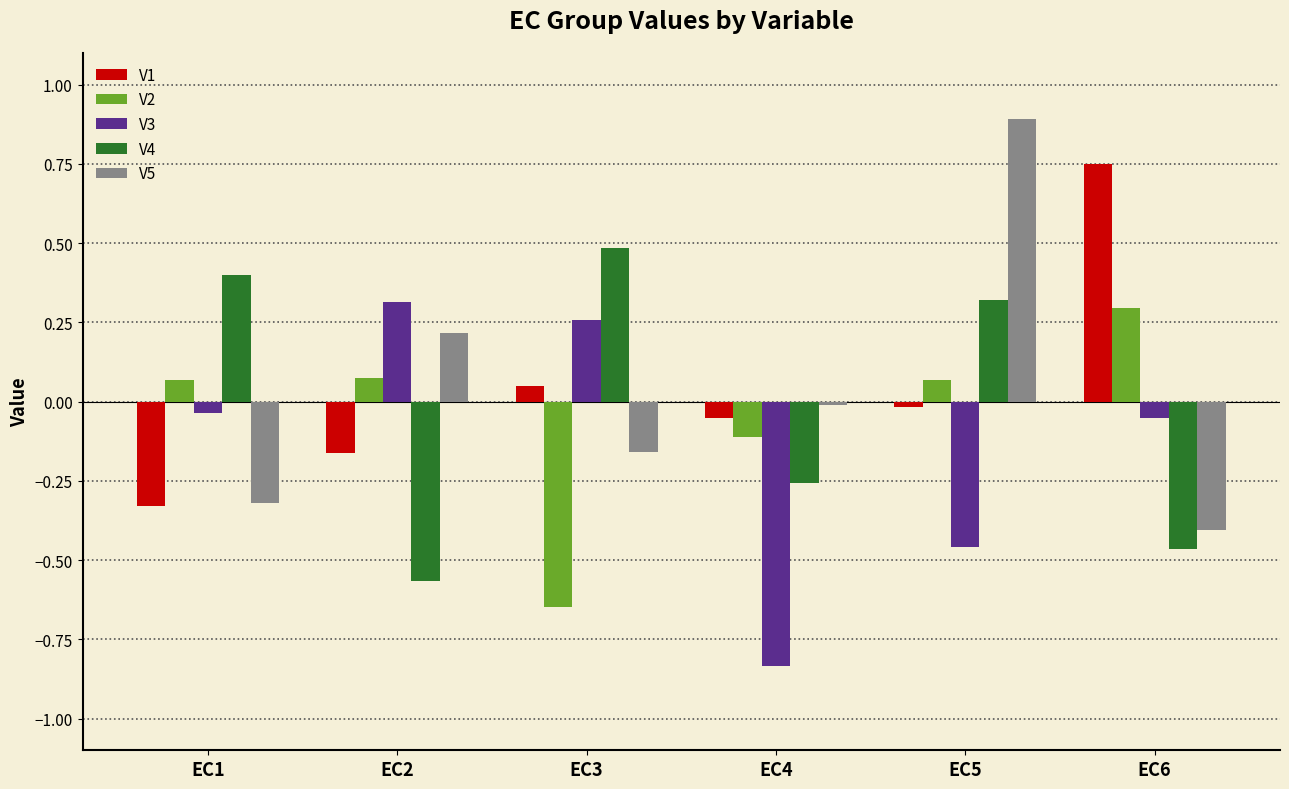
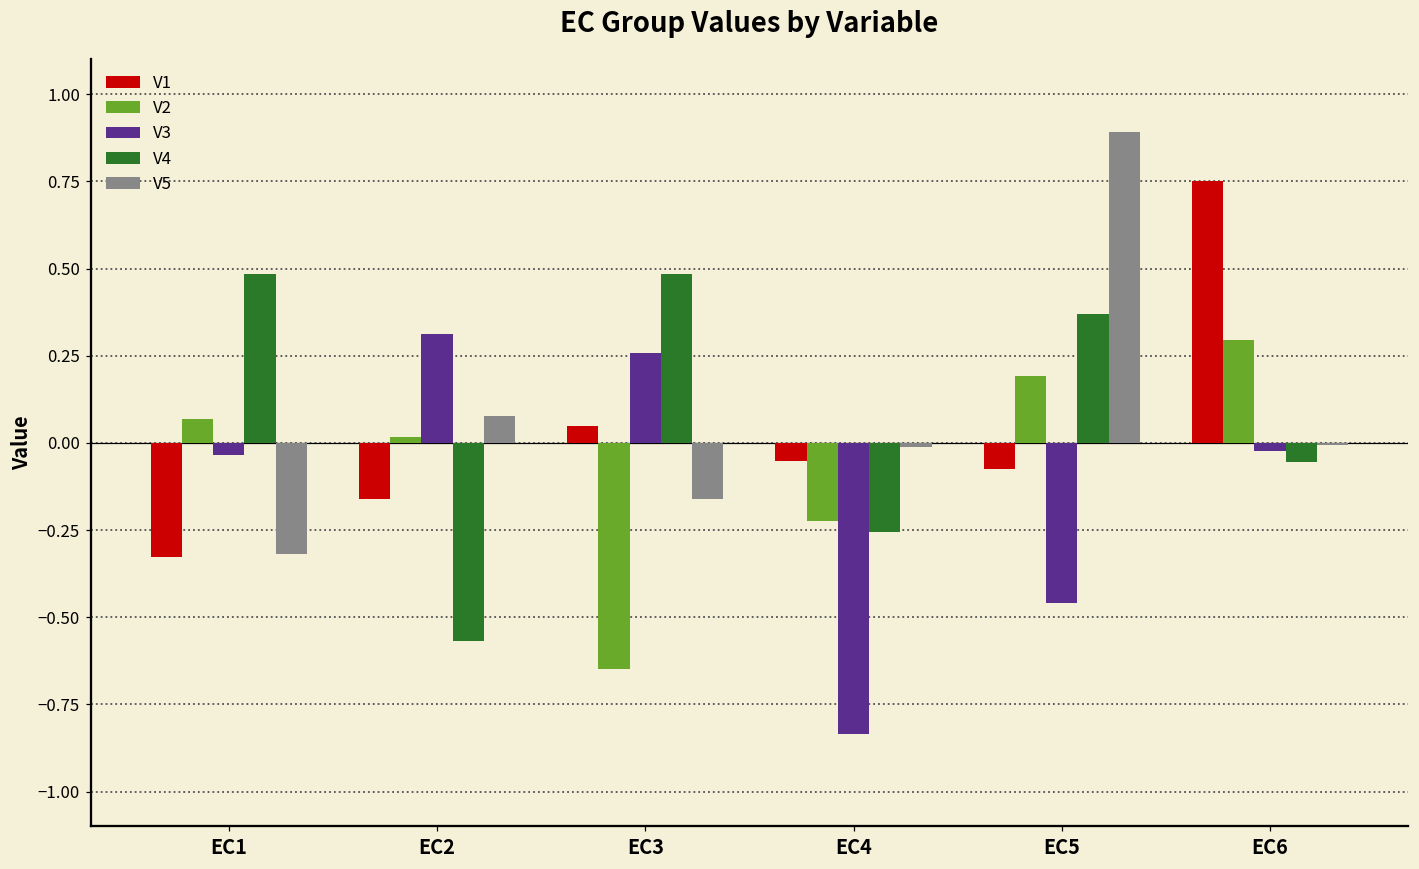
  {
    "V1": {
      "EC1": -0.33,
      "EC2": -0.16,
      "EC3": 0.05,
      "EC4": -0.05,
-     "EC5": -0.02,
+     "EC5": -0.08,
      "EC6": 0.75
    },
    "V2": {
      "EC1": 0.07,
-     "EC2": 0.07,
+     "EC2": 0.02,
      "EC3": -0.65,
-     "EC4": -0.11,
-     "EC5": 0.07,
+     "EC4": -0.22,
+     "EC5": 0.19,
      "EC6": 0.30
    },
    "V3": {
      "EC1": -0.03,
      "EC2": 0.31,
      "EC3": 0.26,
      "EC4": -0.84,
      "EC5": -0.46,
-     "EC6": -0.05
+     "EC6": -0.02
    },
    "V4": {
-     "EC1": 0.40,
+     "EC1": 0.48,
      "EC2": -0.57,
      "EC3": 0.48,
      "EC4": -0.26,
-     "EC5": 0.32,
-     "EC6": -0.46
+     "EC5": 0.37,
+     "EC6": -0.06
    },
    "V5": {
      "EC1": -0.32,
-     "EC2": 0.22,
+     "EC2": 0.08,
      "EC3": -0.16,
      "EC4": -0.01,
      "EC5": 0.89,
-     "EC6": -0.41
+     "EC6": -0.01
    }
  }
